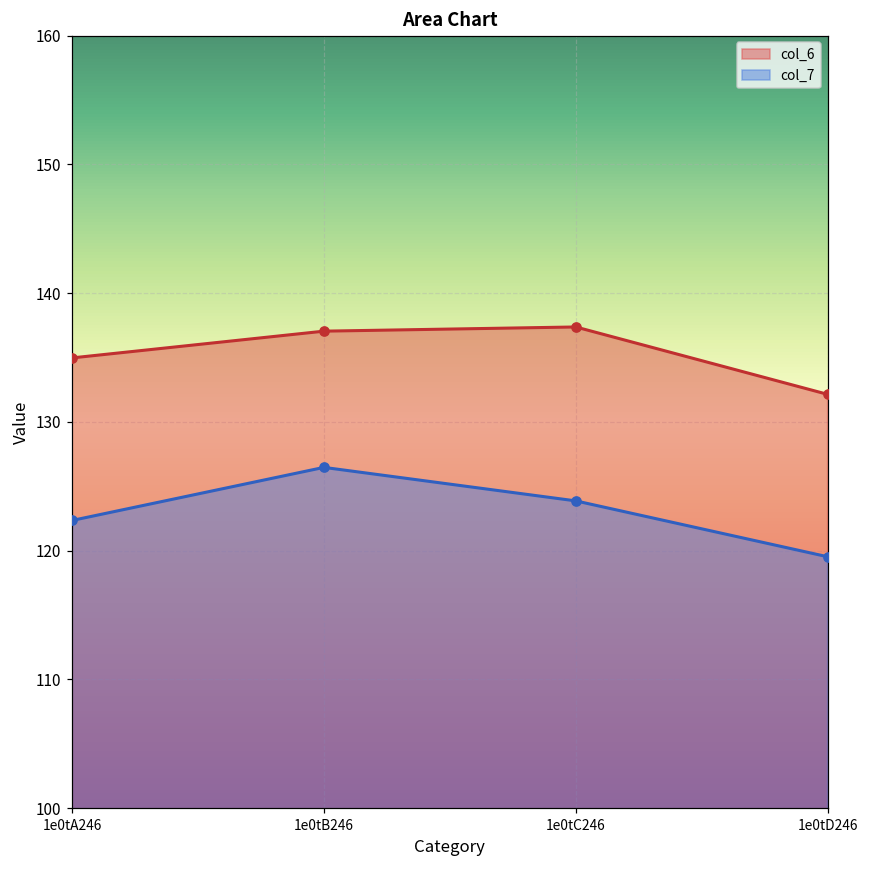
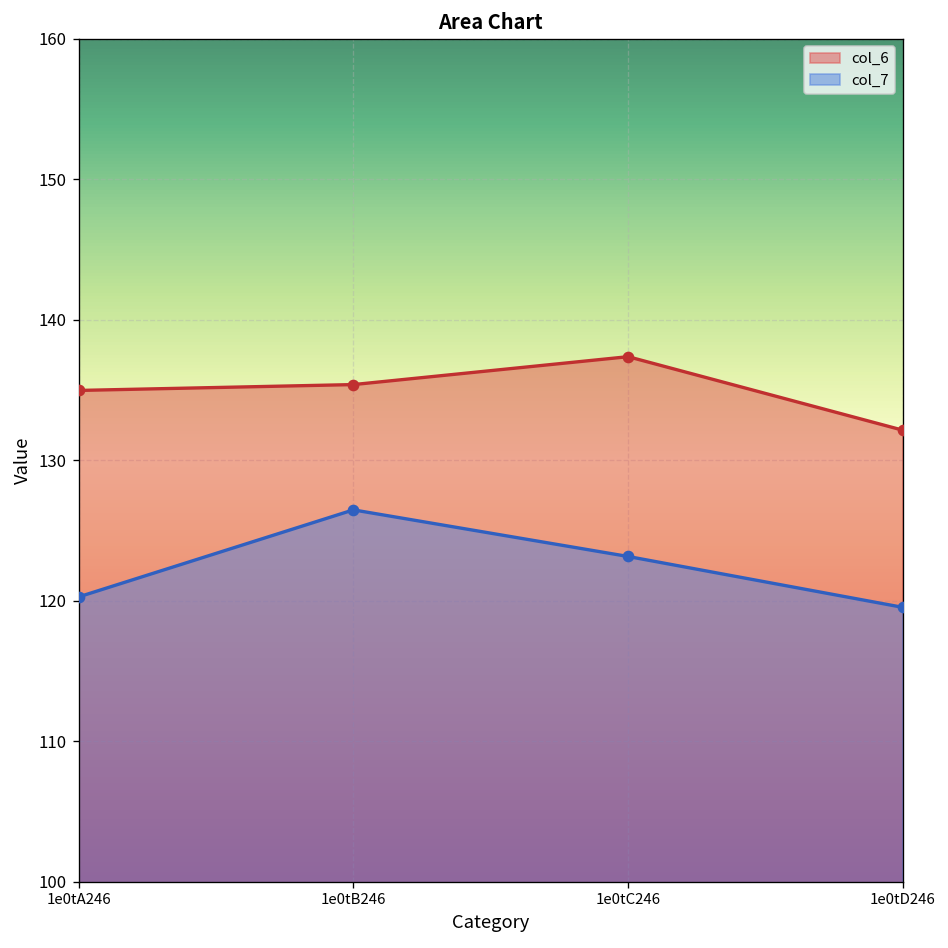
  {
    "col_6": {
      "1e0tA246": 135.0,
-     "1e0tB246": 137.0,
+     "1e0tB246": 135.4,
      "1e0tC246": 137.4,
      "1e0tD246": 132.1
    },
    "col_7": {
-     "1e0tA246": 122.3,
+     "1e0tA246": 120.3,
      "1e0tB246": 126.5,
-     "1e0tC246": 123.9,
+     "1e0tC246": 123.1,
      "1e0tD246": 119.5
    }
  }
